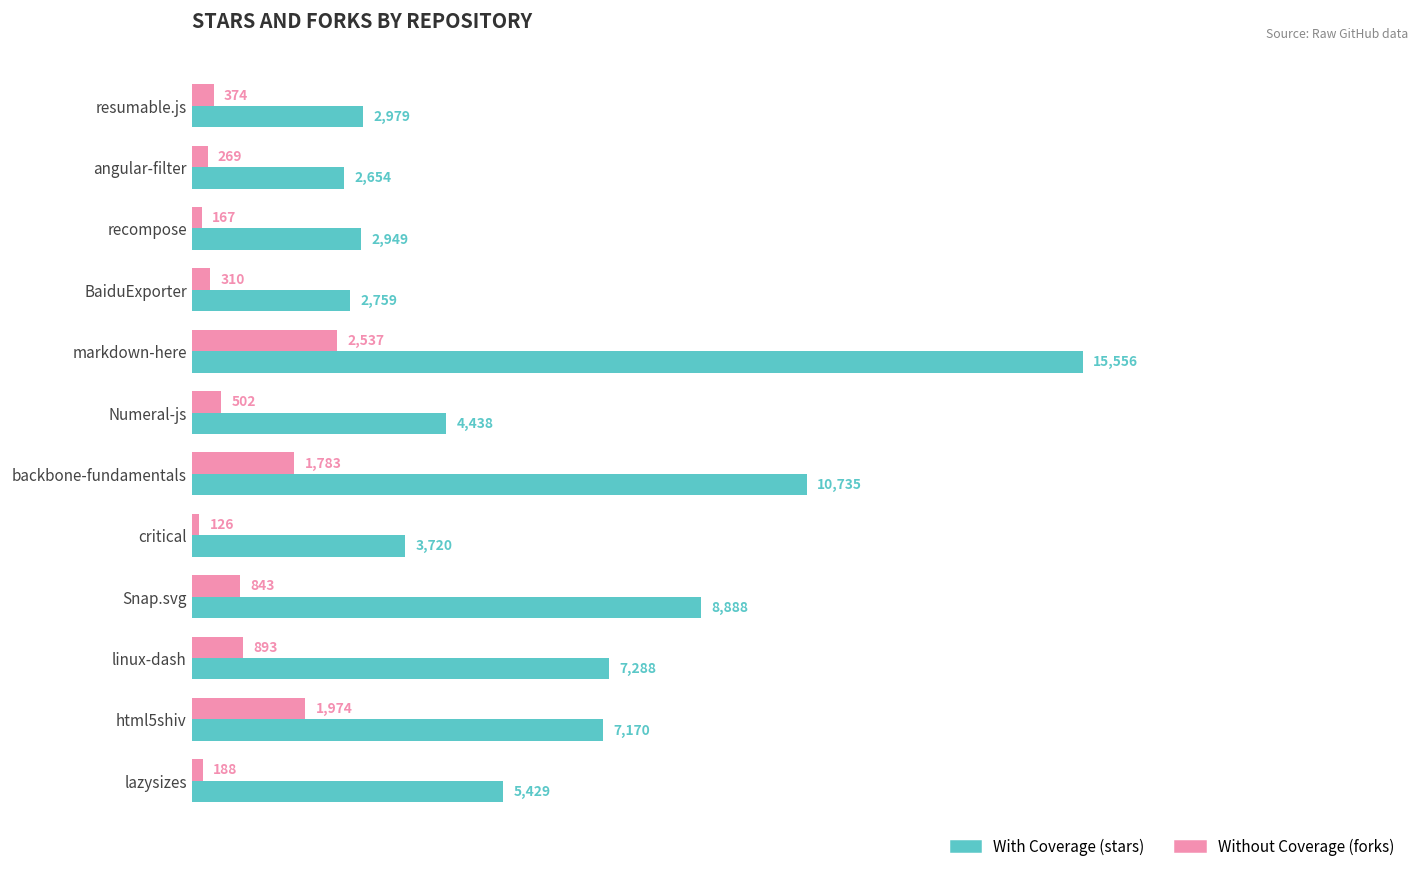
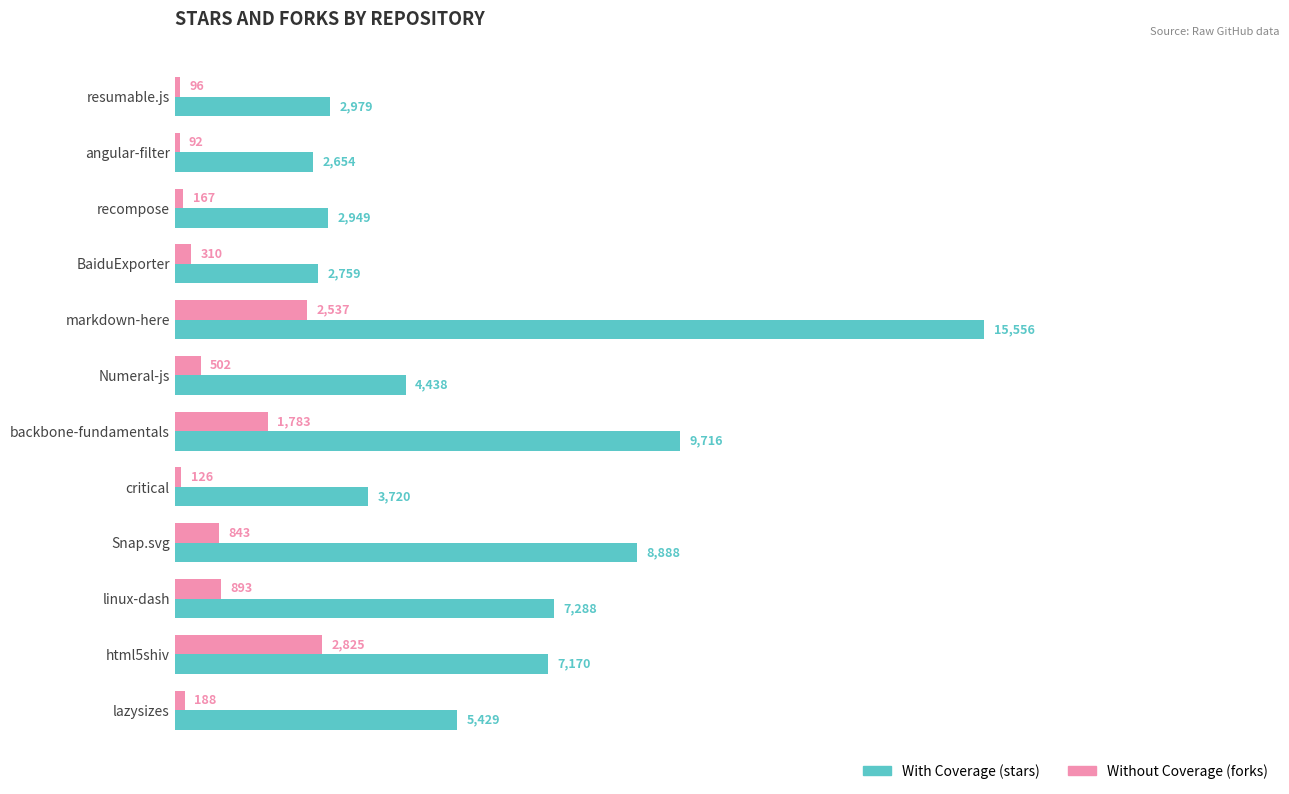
  {
    "With Coverage (stars)": {
      "resumable.js": "2,979",
      "angular-filter": "2,654",
      "recompose": "2,949",
      "BaiduExporter": "2,759",
      "markdown-here": "15,556",
      "Numeral-js": "4,438",
-     "backbone-fundamentals": "10,735",
+     "backbone-fundamentals": "9,716",
      "critical": "3,720",
      "Snap.svg": "8,888",
      "linux-dash": "7,288",
      "html5shiv": "7,170",
      "lazysizes": "5,429"
    },
    "Without Coverage (forks)": {
-     "resumable.js": "374",
-     "angular-filter": "269",
+     "resumable.js": "96",
+     "angular-filter": "92",
      "recompose": "167",
      "BaiduExporter": "310",
      "markdown-here": "2,537",
      "Numeral-js": "502",
      "backbone-fundamentals": "1,783",
      "critical": "126",
      "Snap.svg": "843",
      "linux-dash": "893",
-     "html5shiv": "1,974",
+     "html5shiv": "2,825",
      "lazysizes": "188"
    }
  }
